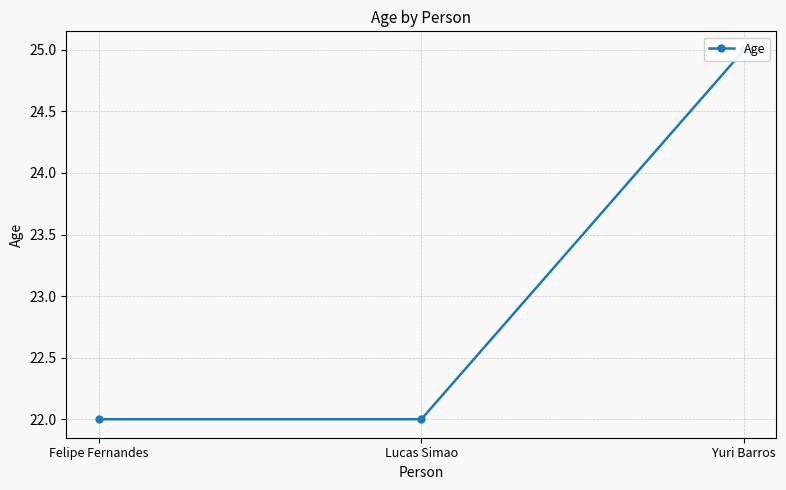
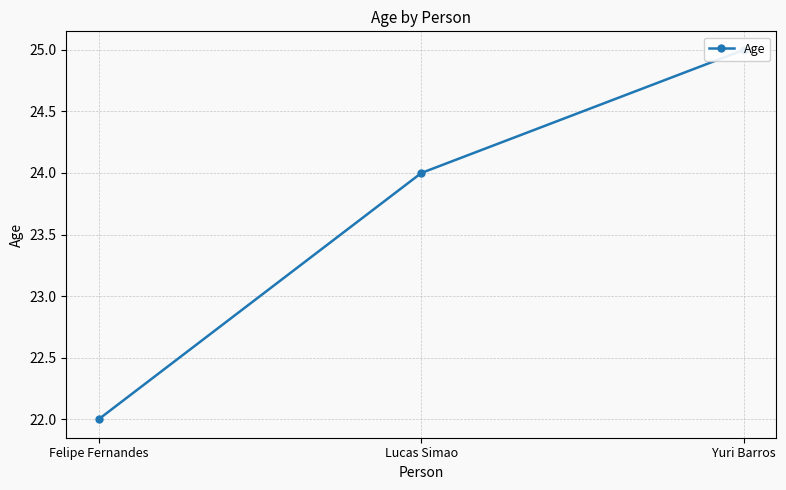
  {
    "Felipe Fernandes": 22,
-   "Lucas Simao": 22
+   "Lucas Simao": 24
  }
